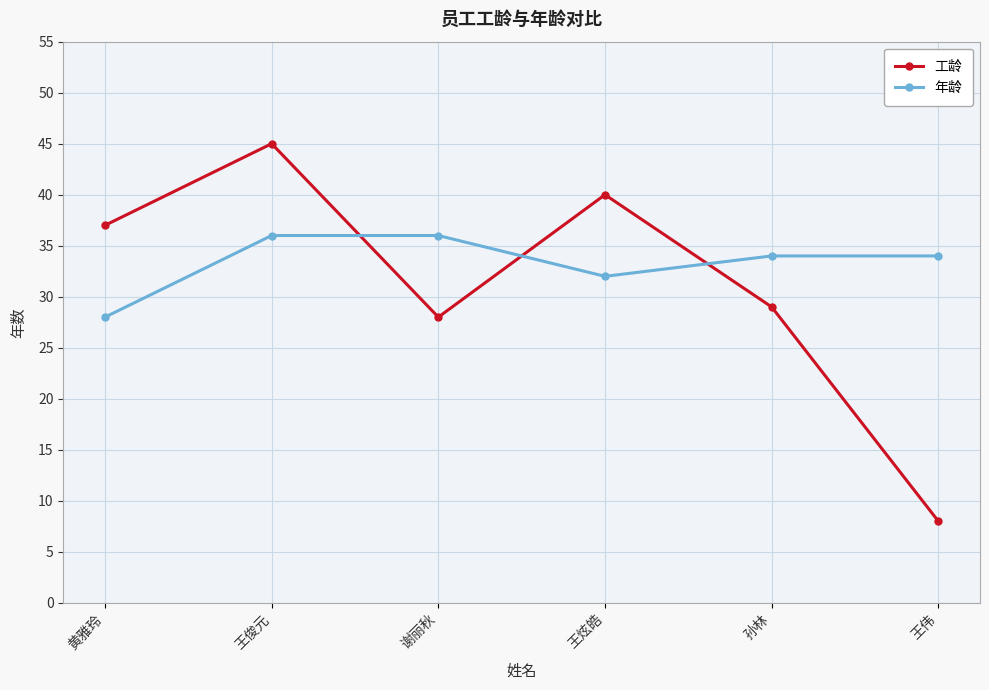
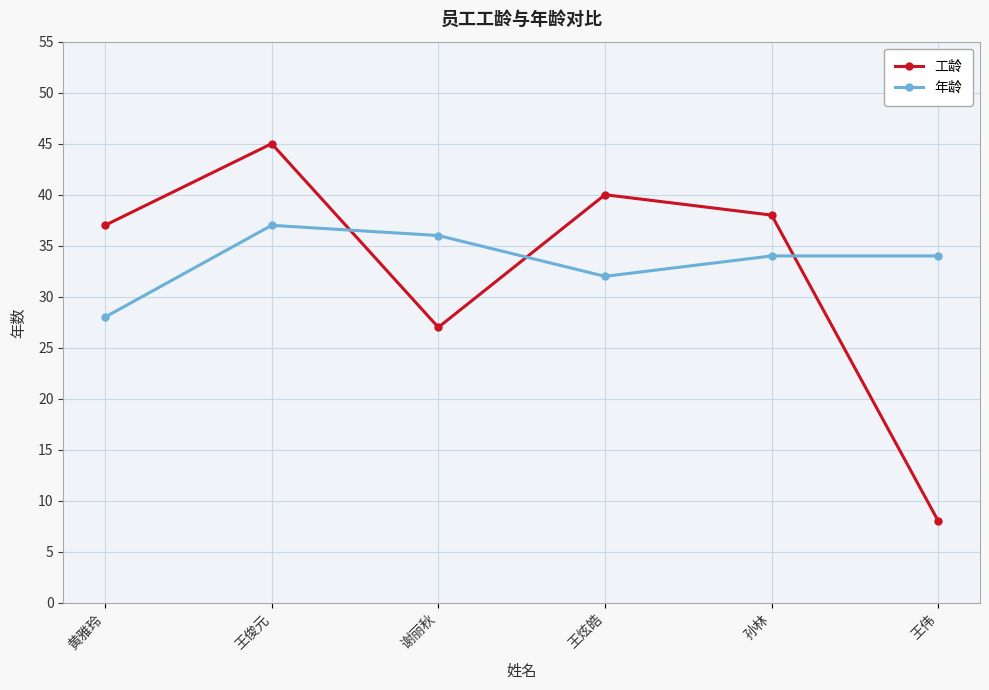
  {
    "工龄": {
      "黄雅玲": 37,
      "王俊元": 45,
-     "谢丽秋": 28,
+     "谢丽秋": 27,
      "王炫皓": 40,
-     "孙林": 29,
+     "孙林": 38,
      "王伟": 8
    },
    "年龄": {
      "黄雅玲": 28,
-     "王俊元": 36,
+     "王俊元": 37,
      "谢丽秋": 36,
      "王炫皓": 32,
      "孙林": 34,
      "王伟": 34
    }
  }
